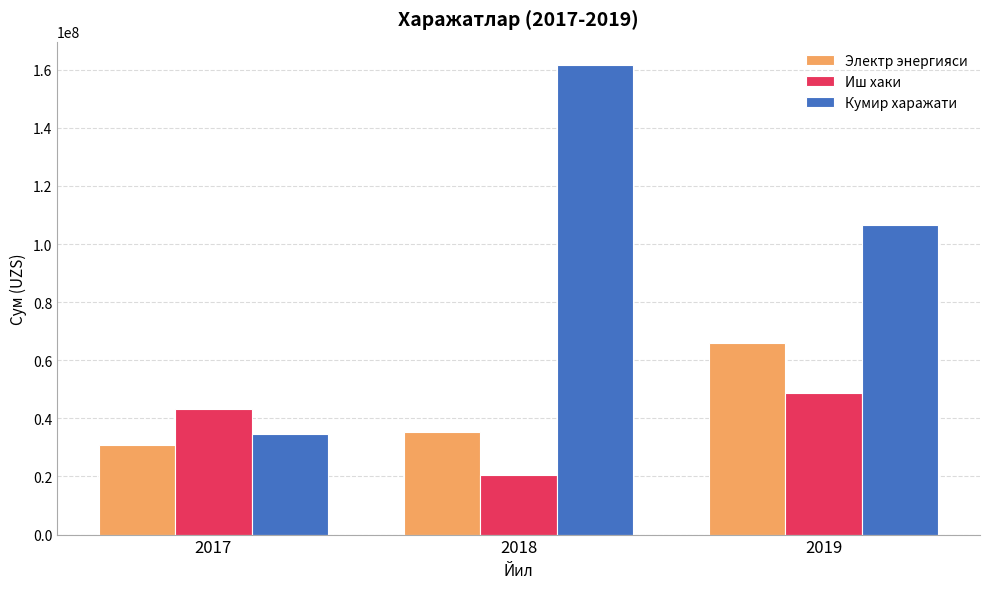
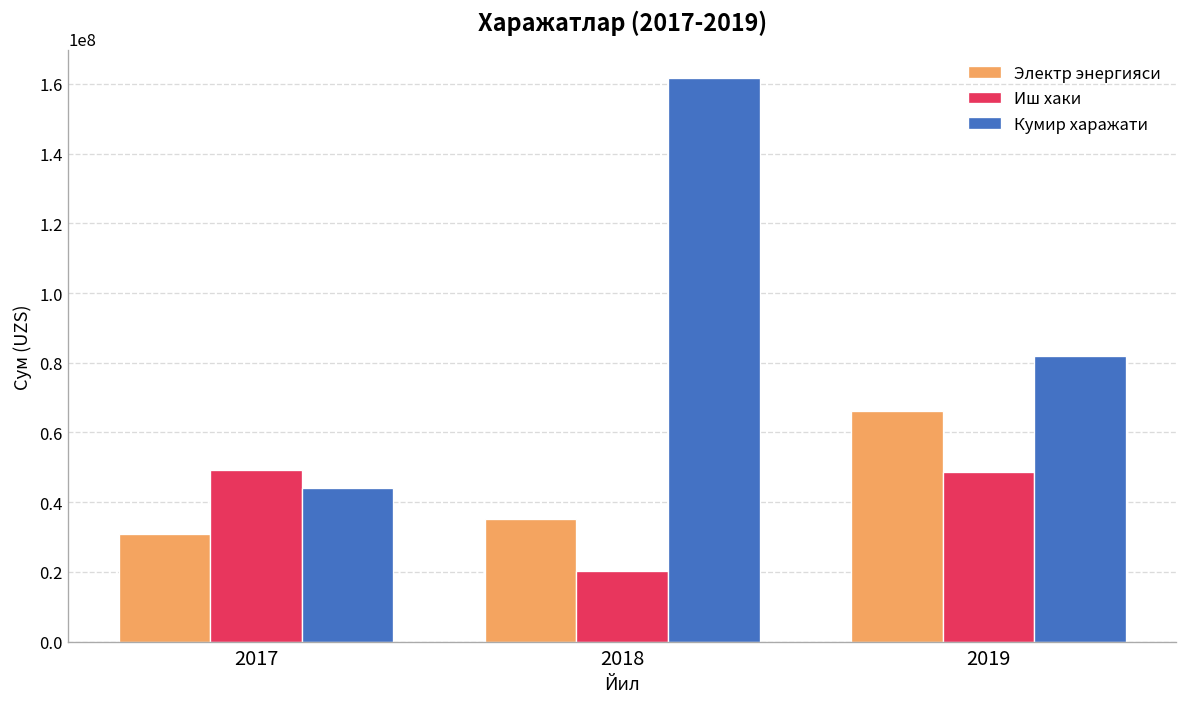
  {
    "Электр энергияси": {
      "2017": 31000000,
      "2018": 35000000,
      "2019": 66000000
    },
    "Иш хаки": {
-     "2017": 43000000,
+     "2017": 49000000,
      "2018": 20000000,
      "2019": 49000000
    },
    "Кумир харажати": {
-     "2017": 35000000,
+     "2017": 44000000,
      "2018": 162000000,
-     "2019": 106000000
+     "2019": 82000000
    }
  }
